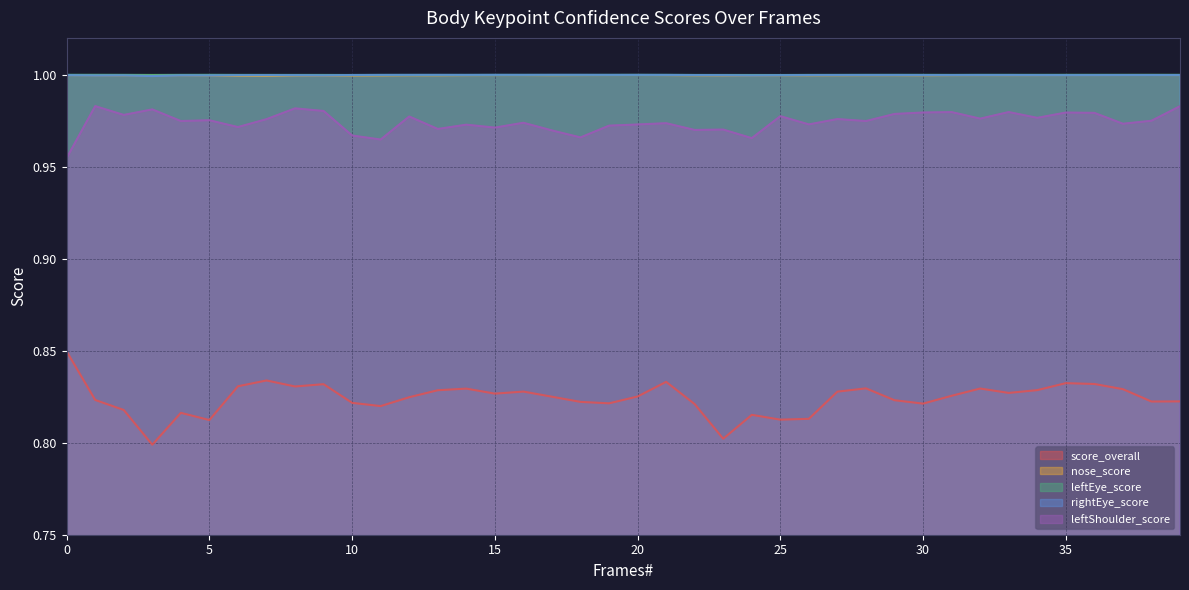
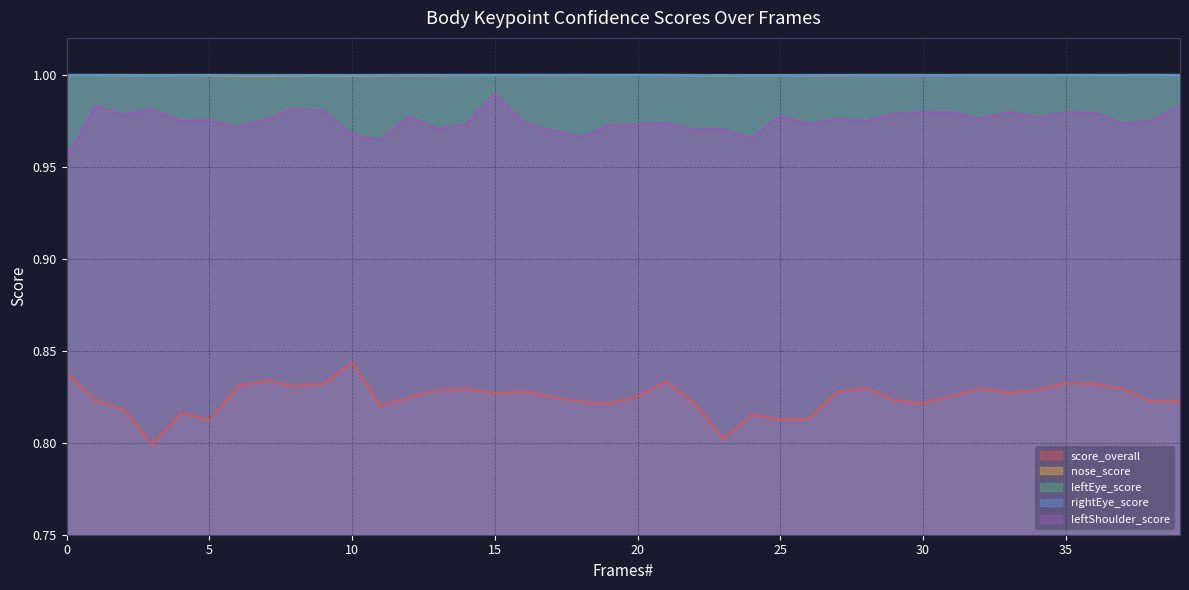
  {
    "score_overall": {
-     "0": 0.850,
+     "0": 0.837,
      "5": 0.812,
-     "10": 0.822,
+     "10": 0.844,
      "15": 0.827,
      "20": 0.825,
      "25": 0.813,
      "30": 0.821,
      "35": 0.832
    },
    "leftShoulder_score": {
      "0": 0.955,
      "5": 0.975,
      "10": 0.967,
-     "15": 0.971,
+     "15": 0.990,
      "20": 0.973,
      "25": 0.977,
      "30": 0.979,
      "35": 0.979
    }
  }
